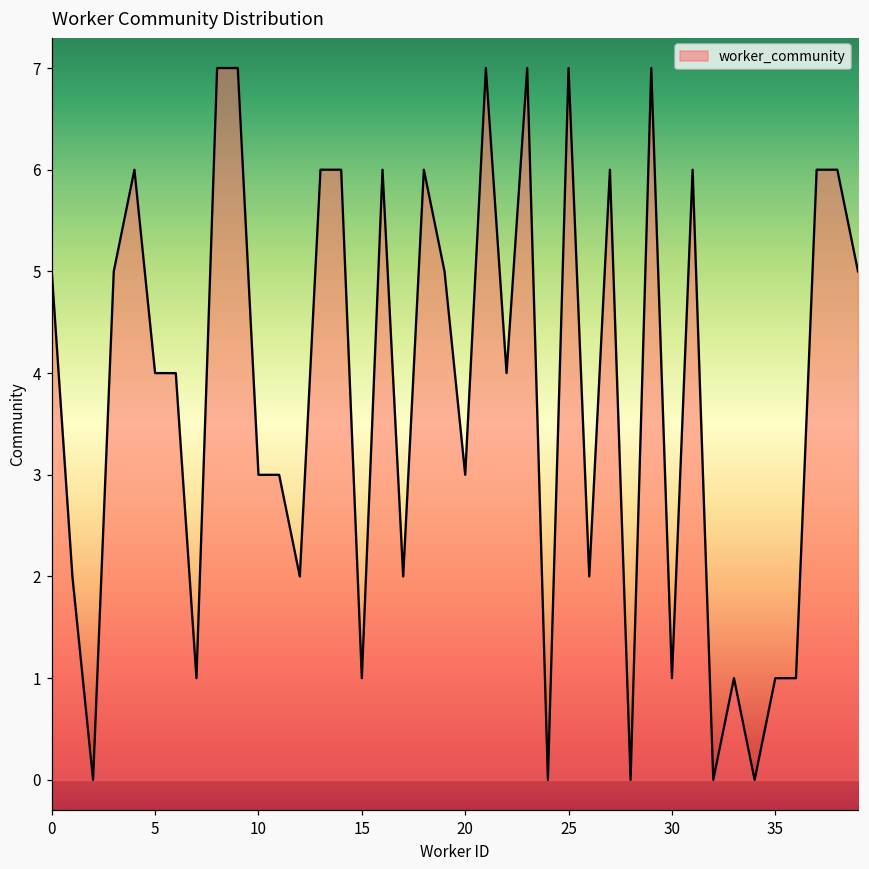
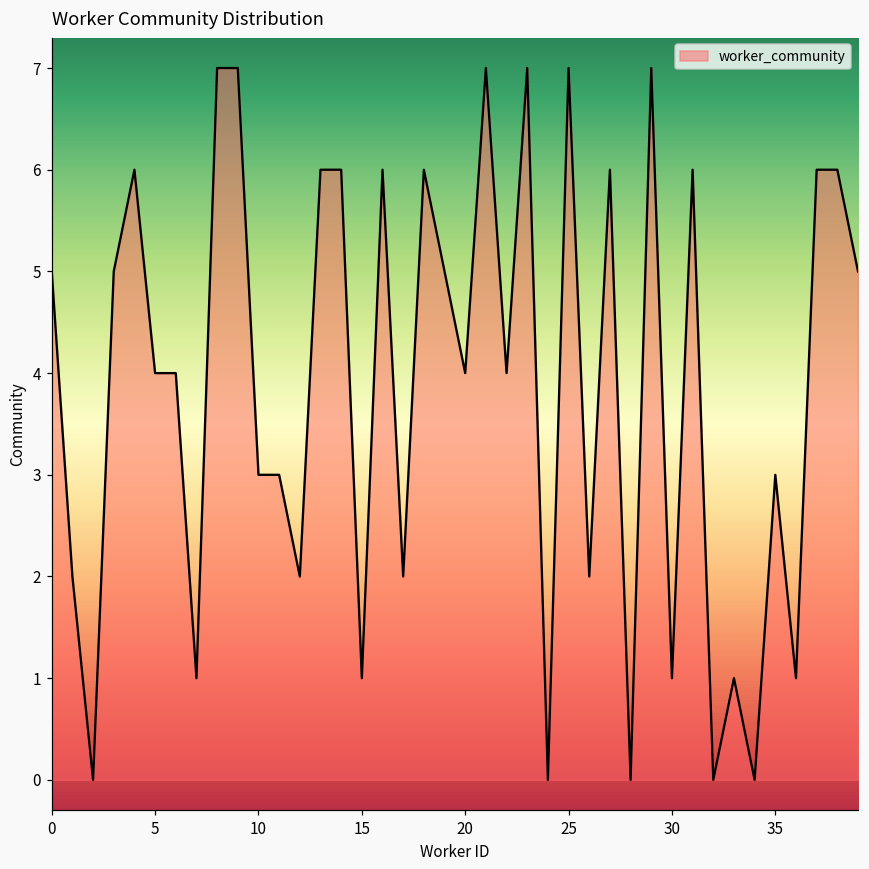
  {
    "0": 5,
    "5": 4,
    "10": 3,
    "15": 1,
-   "20": 3,
+   "20": 4,
    "25": 7,
    "30": 1,
-   "35": 1
+   "35": 3
  }
